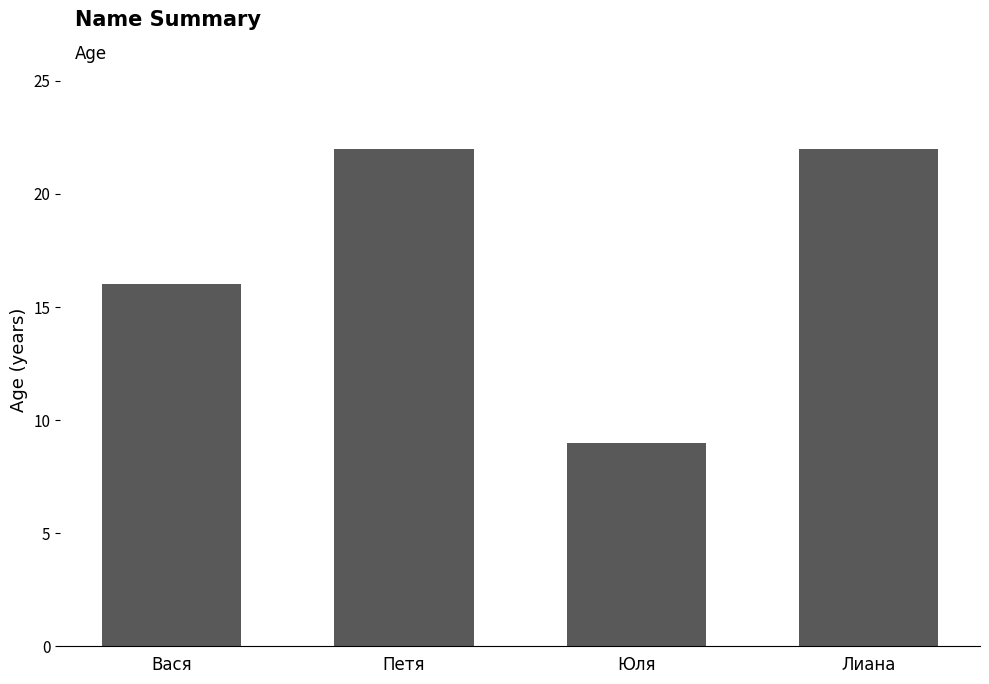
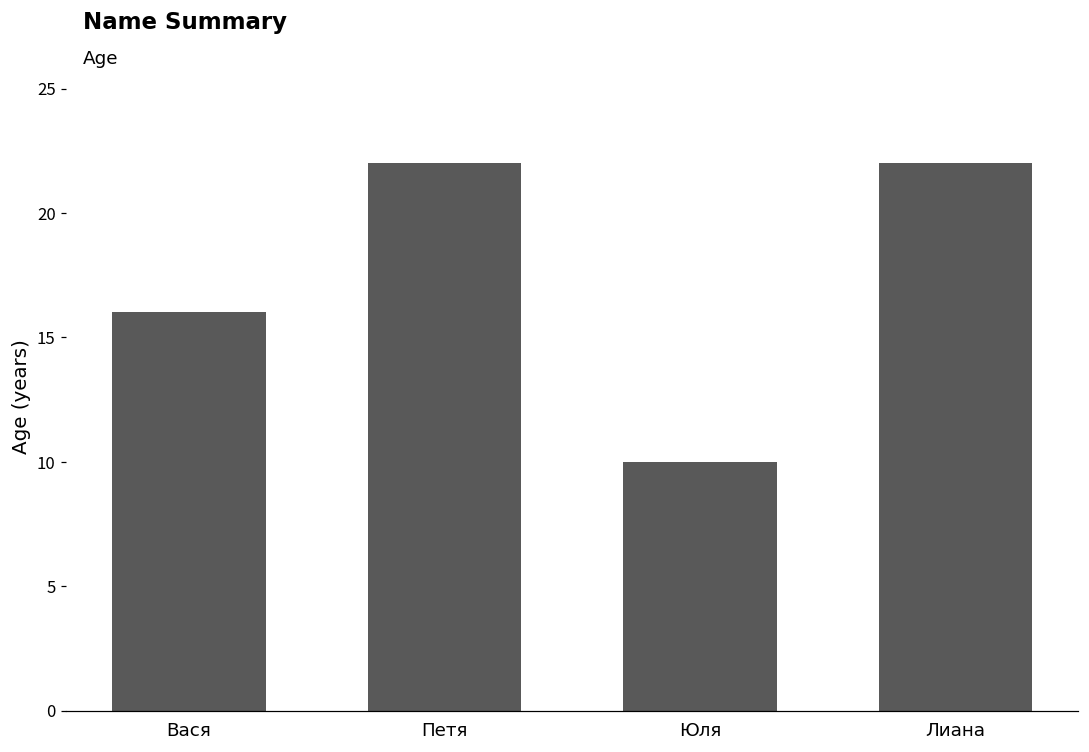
  {
    "Вася": 16,
    "Петя": 22,
-   "Юля": 9,
+   "Юля": 10,
    "Лиана": 22
  }
